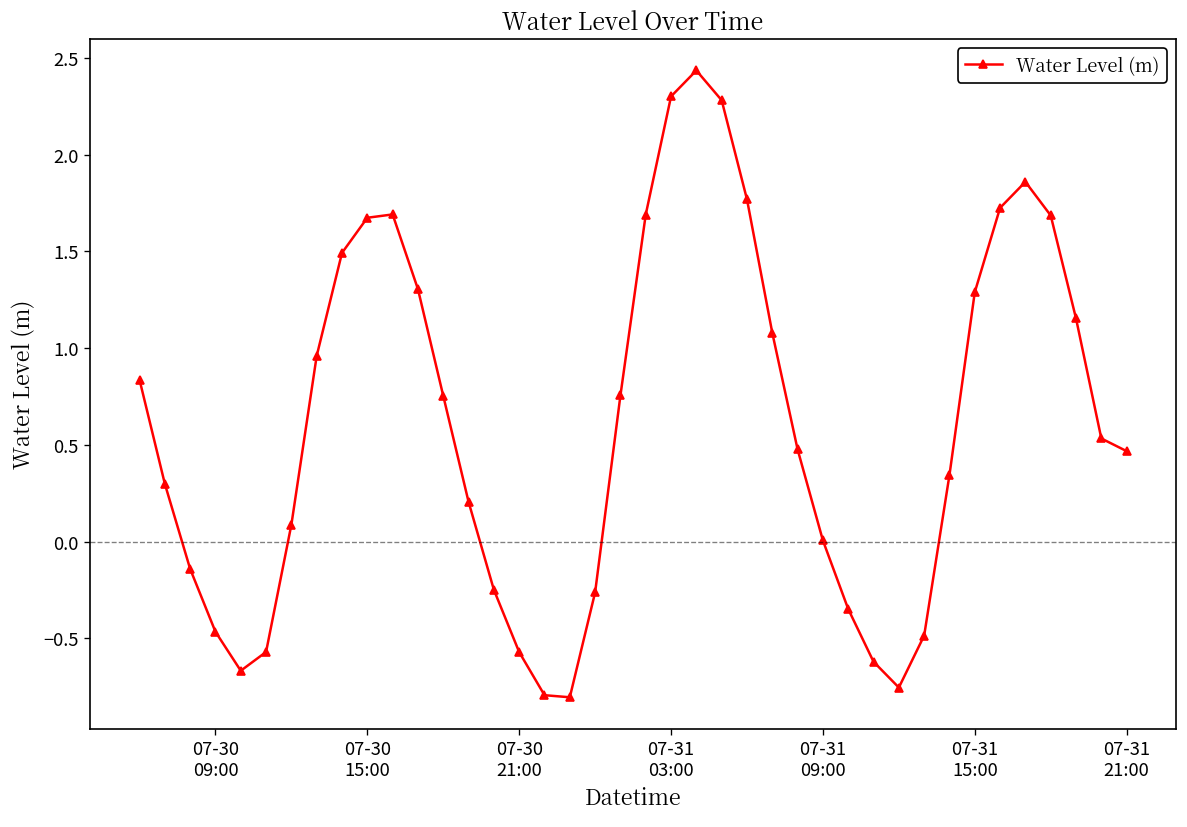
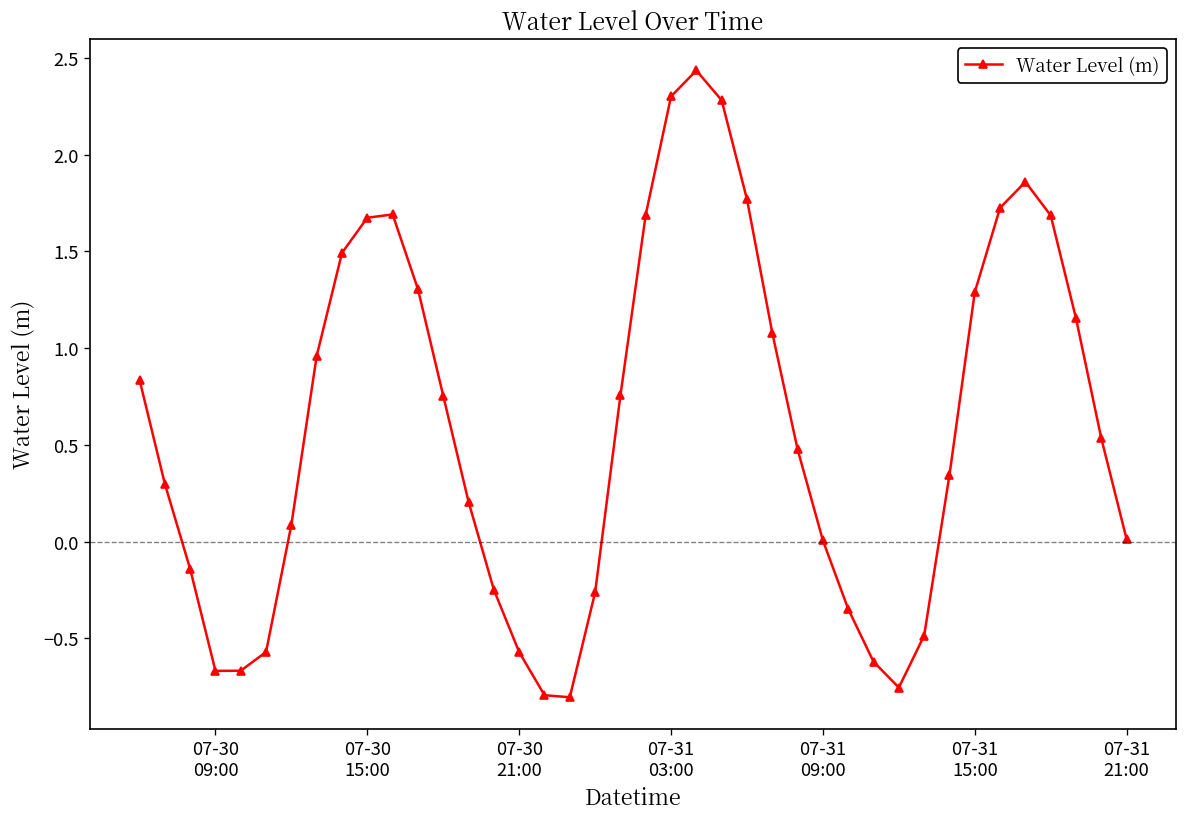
  {
-   "07-30 09:00": -0.47,
+   "07-30 09:00": -0.67,
    "07-30 15:00": 1.67,
    "07-30 21:00": -0.57,
    "07-31 03:00": 2.30,
    "07-31 09:00": 0.01,
    "07-31 15:00": 1.29,
-   "07-31 21:00": 0.47
+   "07-31 21:00": 0.01
  }
